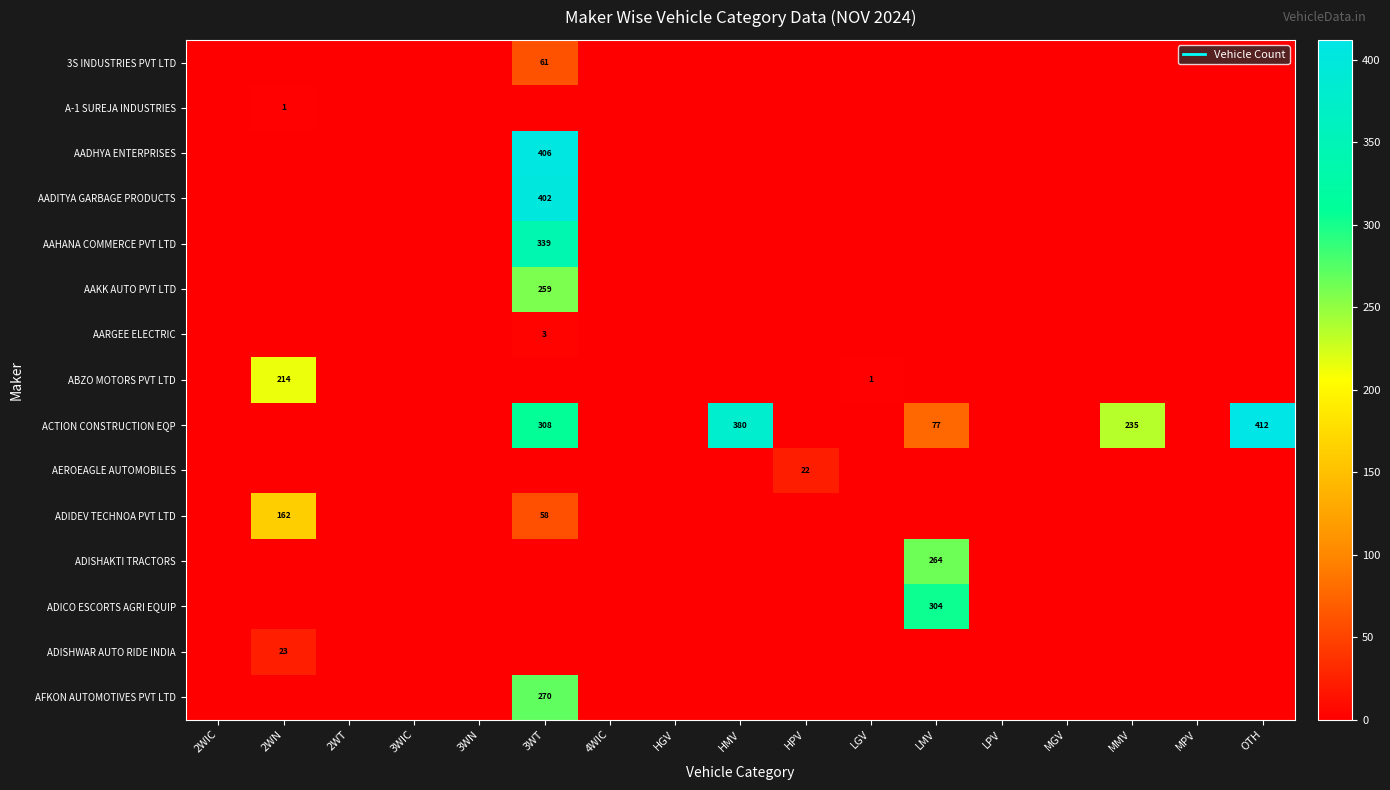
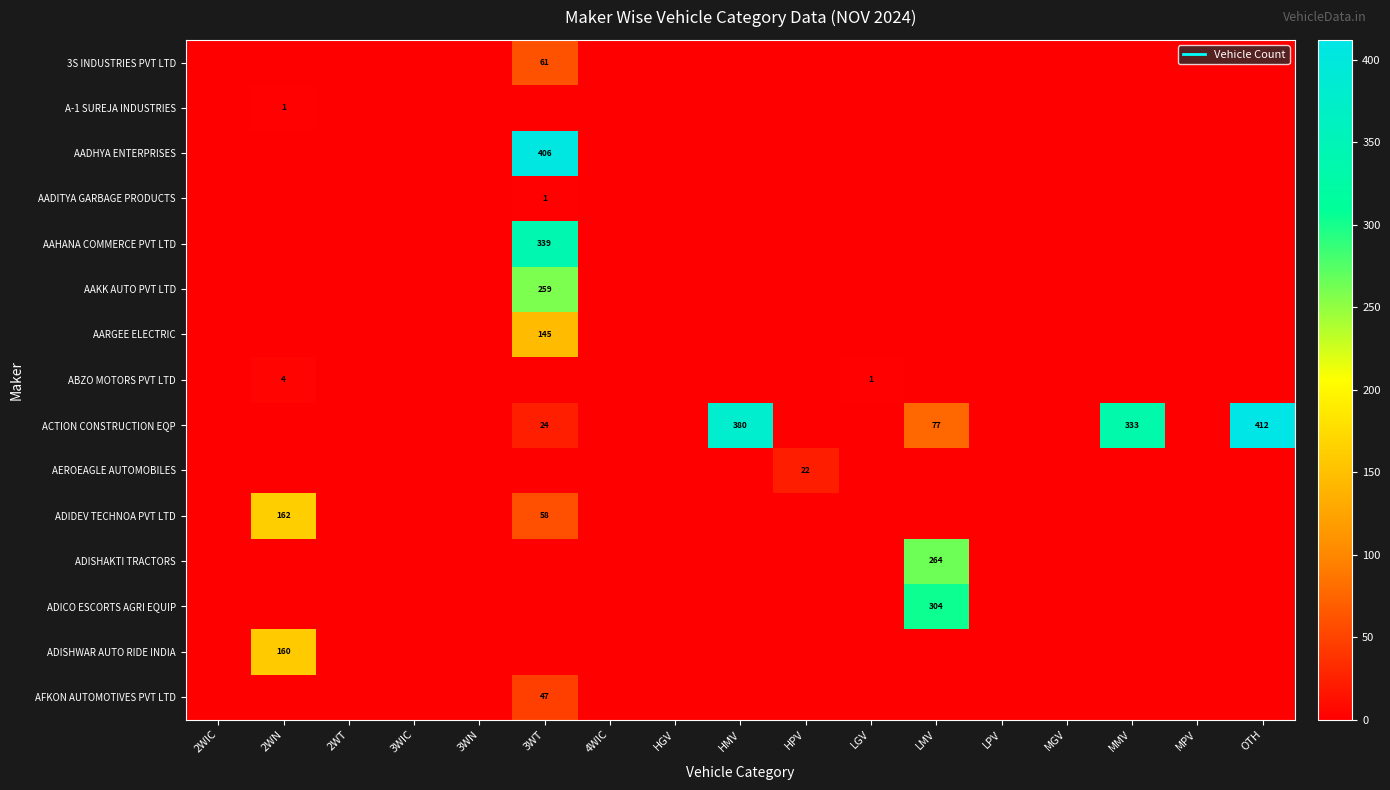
  {
    "3S INDUSTRIES PVT LTD": {
      "3WT": 61
    },
    "A-1 SUREJA INDUSTRIES": {
      "2WN": 1
    },
    "AADHYA ENTERPRISES": {
      "3WT": 406
    },
    "AADITYA GARBAGE PRODUCTS": {
-     "3WT": 402
+     "3WT": 1
    },
    "AAHANA COMMERCE PVT LTD": {
      "3WT": 339
    },
    "AAKK AUTO PVT LTD": {
      "3WT": 259
    },
    "AARGEE ELECTRIC": {
-     "3WT": 3
+     "3WT": 145
    },
    "ABZO MOTORS PVT LTD": {
-     "2WN": 214,
+     "2WN": 4,
      "LGV": 1
    },
    "ACTION CONSTRUCTION EQP": {
-     "3WT": 308,
+     "3WT": 24,
      "HMV": 380,
      "LMV": 77,
-     "MMV": 235,
+     "MMV": 333,
      "OTH": 412
    },
    "AEROEAGLE AUTOMOBILES": {
      "HPV": 22
    },
    "ADIDEV TECHNOA PVT LTD": {
      "2WN": 162,
      "3WT": 58
    },
    "ADISHAKTI TRACTORS": {
      "LMV": 264
    },
    "ADICO ESCORTS AGRI EQUIP": {
      "LMV": 304
    },
    "ADISHWAR AUTO RIDE INDIA": {
-     "2WN": 23
+     "2WN": 160
    },
    "AFKON AUTOMOTIVES PVT LTD": {
-     "3WT": 270
+     "3WT": 47
    }
  }
